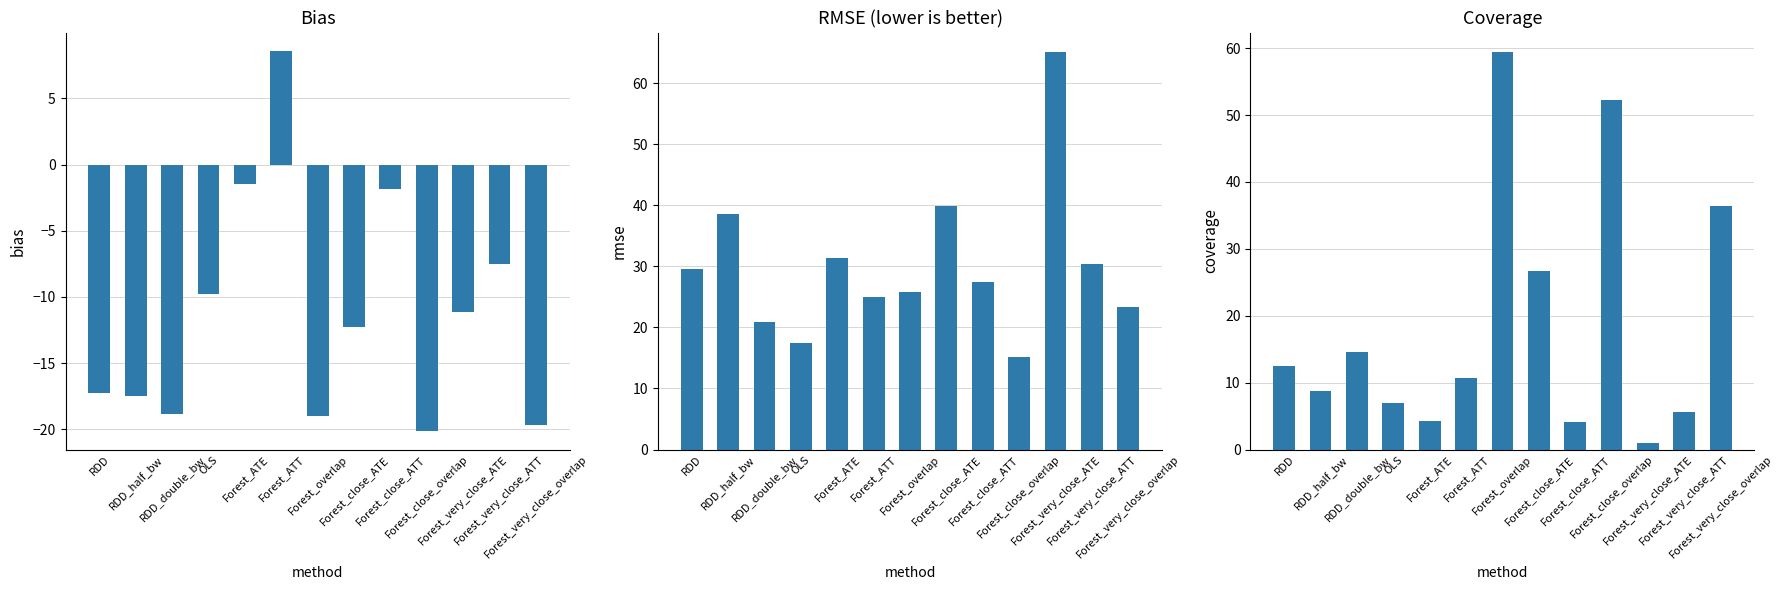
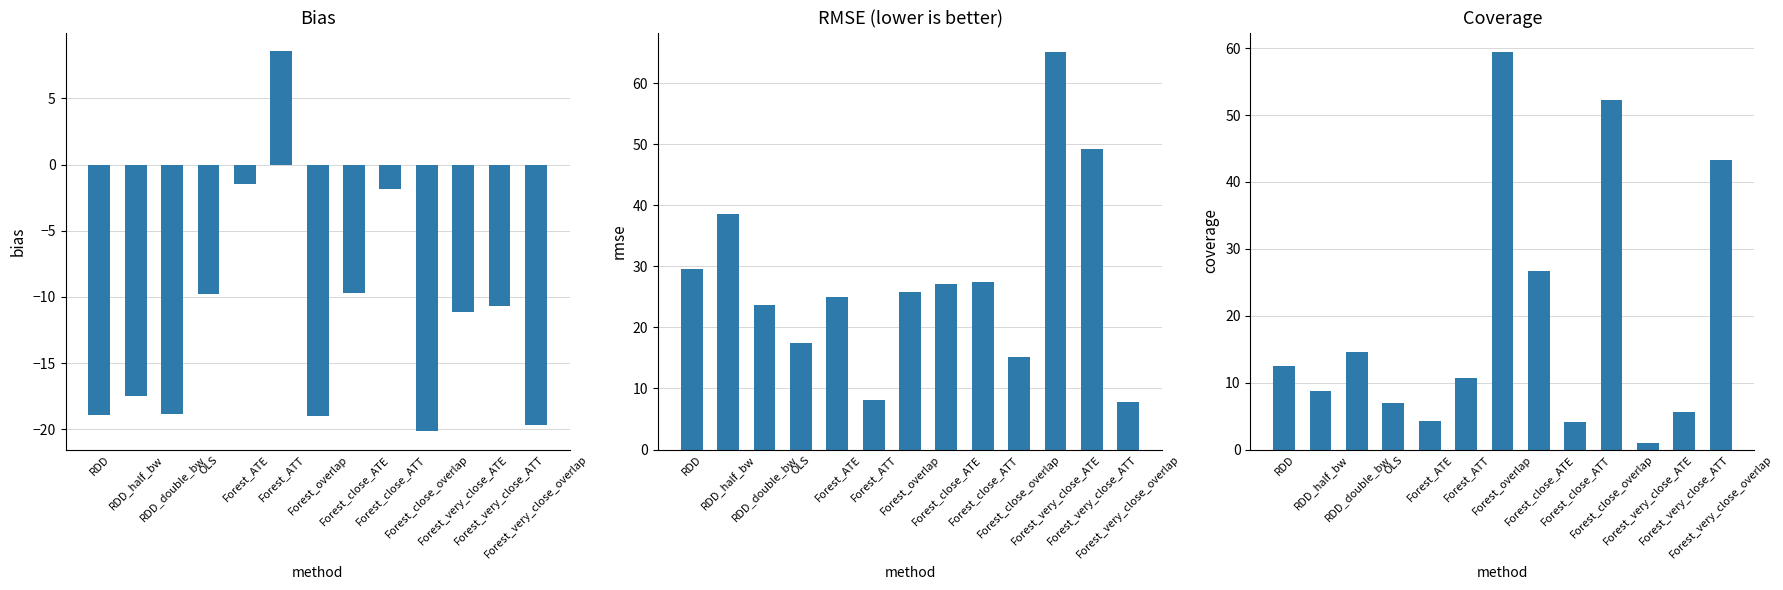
  {
    "Bias": {
-     "RDD": -17.2,
+     "RDD": -18.9,
      "RDD_half_bw": -17.5,
      "RDD_double_bw": -18.9,
      "OLS": -9.8,
      "Forest_ATE": -1.5,
      "Forest_ATT": 8.6,
      "Forest_overlap": -19.0,
-     "Forest_close_ATE": -12.3,
+     "Forest_close_ATE": -9.7,
      "Forest_close_ATT": -1.8,
      "Forest_close_overlap": -20.1,
      "Forest_very_close_ATE": -11.1,
-     "Forest_very_close_ATT": -7.5,
+     "Forest_very_close_ATT": -10.7,
      "Forest_very_close_overlap": -19.7
    },
    "RMSE (lower is better)": {
      "RDD": 30,
      "RDD_half_bw": 39,
-     "RDD_double_bw": 21,
+     "RDD_double_bw": 24,
      "OLS": 17,
-     "Forest_ATE": 31,
-     "Forest_ATT": 25,
+     "Forest_ATE": 25,
+     "Forest_ATT": 8,
      "Forest_overlap": 26,
-     "Forest_close_ATE": 40,
+     "Forest_close_ATE": 27,
      "Forest_close_ATT": 27,
      "Forest_close_overlap": 15,
      "Forest_very_close_ATE": 65,
-     "Forest_very_close_ATT": 30,
-     "Forest_very_close_overlap": 23
+     "Forest_very_close_ATT": 49,
+     "Forest_very_close_overlap": 8
    },
    "Coverage": {
      "RDD": 13,
      "RDD_half_bw": 9,
      "RDD_double_bw": 15,
      "OLS": 7,
      "Forest_ATE": 4,
      "Forest_ATT": 11,
      "Forest_overlap": 59,
      "Forest_close_ATE": 27,
      "Forest_close_ATT": 4,
      "Forest_close_overlap": 52,
      "Forest_very_close_ATE": 1,
      "Forest_very_close_ATT": 6,
-     "Forest_very_close_overlap": 36
+     "Forest_very_close_overlap": 43
    }
  }
